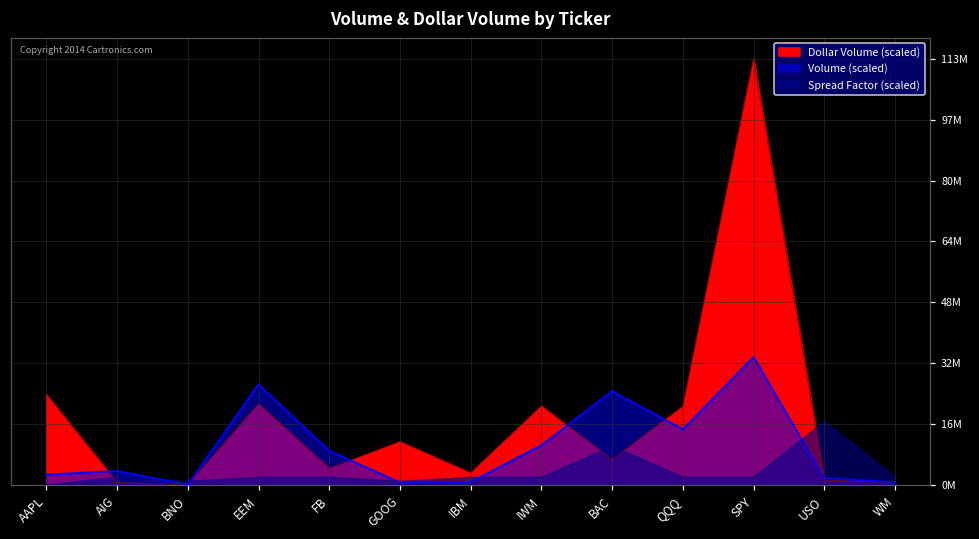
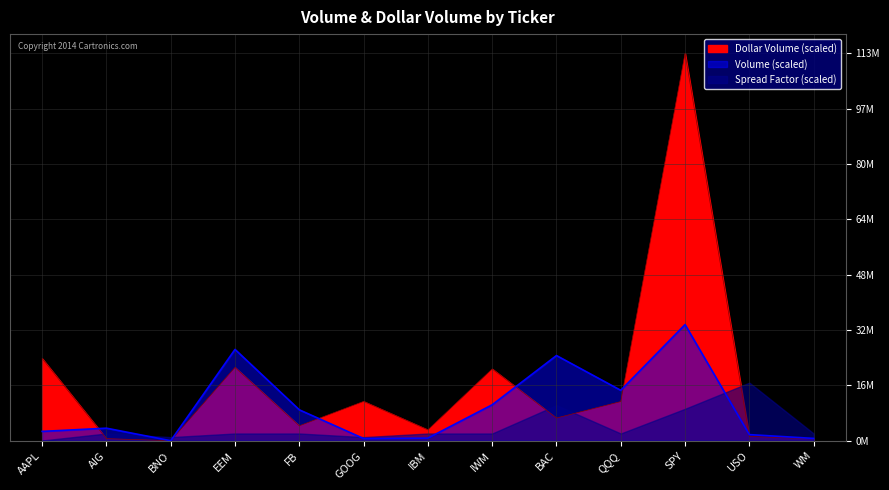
  {
    "Dollar Volume (scaled)": {
      "AAPL": 24000000,
      "AIG": 1000000,
      "EEM": 21000000,
      "FB": 4000000,
      "GOOG": 12000000,
      "IBM": 3000000,
      "IWM": 21000000,
      "BAC": 7000000,
-     "QQQ": 21000000,
+     "QQQ": 11000000,
      "SPY": 113000000
    },
    "Volume (scaled)": {
      "AAPL": 3000000,
      "AIG": 4000000,
      "EEM": 27000000,
      "FB": 9000000,
      "IBM": 1000000,
      "IWM": 11000000,
      "BAC": 25000000,
      "QQQ": 15000000,
      "SPY": 34000000
    },
    "Spread Factor (scaled)": {
      "AIG": 2000000,
      "BNO": 1000000,
      "EEM": 2000000,
      "FB": 2000000,
      "IBM": 2000000,
      "IWM": 2000000,
      "BAC": 10000000,
      "QQQ": 2000000,
-     "SPY": 2000000,
+     "SPY": 9000000,
      "USO": 17000000,
      "WM": 2000000
    }
  }
